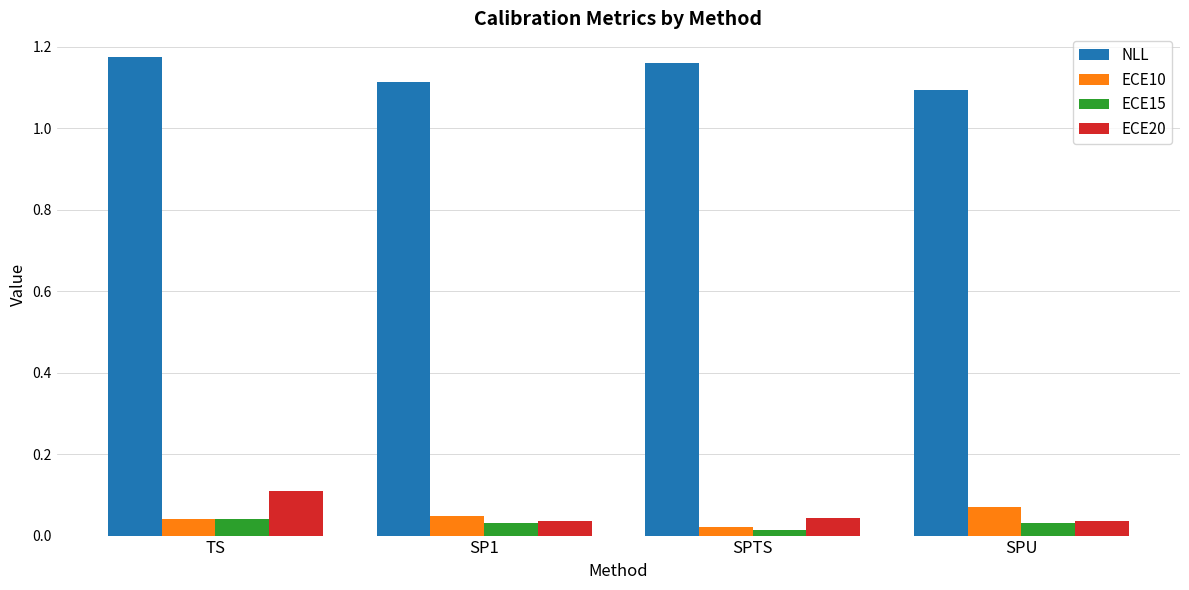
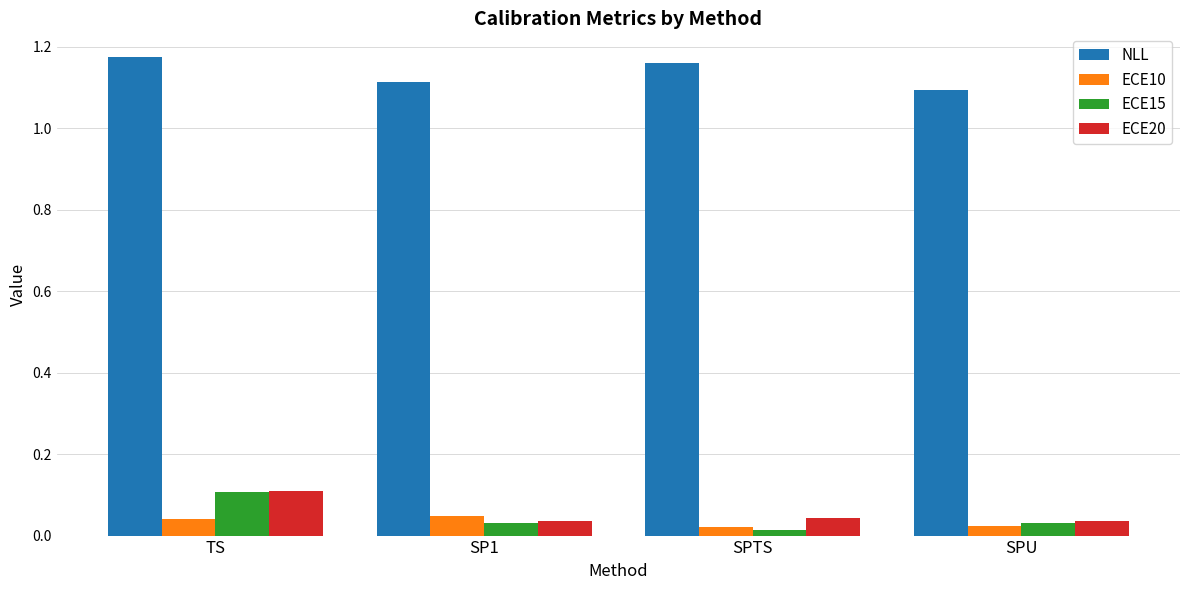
  {
    "NLL": {
      "TS": 1.17,
      "SP1": 1.11,
      "SPTS": 1.16,
      "SPU": 1.09
    },
    "ECE10": {
      "TS": 0.04,
      "SP1": 0.05,
      "SPTS": 0.02,
-     "SPU": 0.07
+     "SPU": 0.02
    },
    "ECE15": {
-     "TS": 0.04,
+     "TS": 0.11,
      "SP1": 0.03,
      "SPTS": 0.01,
      "SPU": 0.03
    },
    "ECE20": {
      "TS": 0.11,
      "SP1": 0.03,
      "SPTS": 0.04,
      "SPU": 0.04
    }
  }
